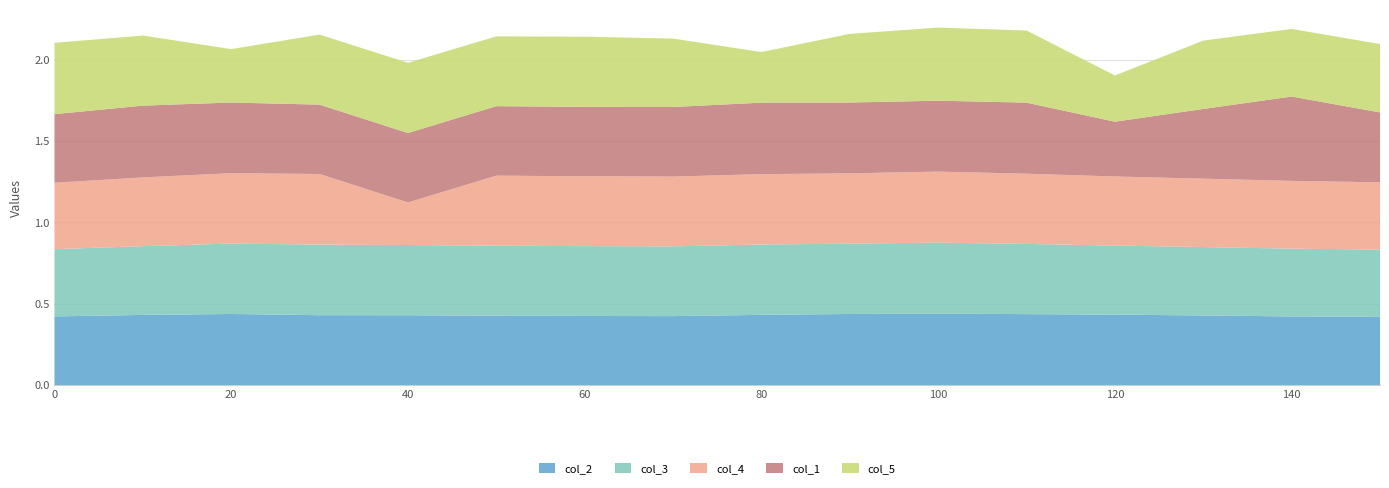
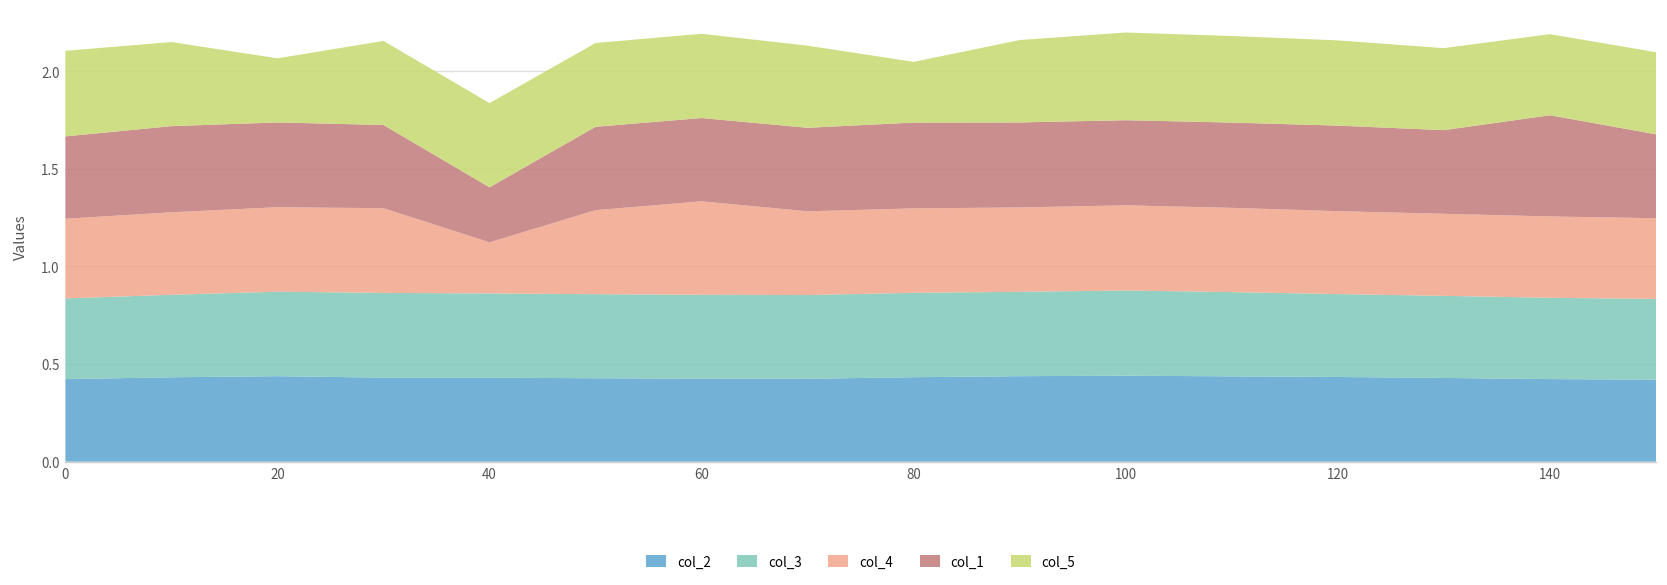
  {
    "col_4": {
      "0": 0.41,
      "20": 0.43,
      "40": 0.26,
-     "60": 0.43,
+     "60": 0.48,
      "80": 0.43,
      "100": 0.44,
      "120": 0.42,
      "140": 0.42
    },
    "col_1": {
      "0": 0.42,
      "20": 0.43,
-     "40": 0.43,
+     "40": 0.28,
      "60": 0.43,
      "80": 0.44,
      "100": 0.44,
-     "120": 0.34,
+     "120": 0.44,
      "140": 0.52
    },
    "col_5": {
      "0": 0.44,
      "20": 0.33,
      "40": 0.43,
      "60": 0.43,
      "80": 0.31,
      "100": 0.45,
-     "120": 0.28,
+     "120": 0.44,
      "140": 0.42
    }
  }
